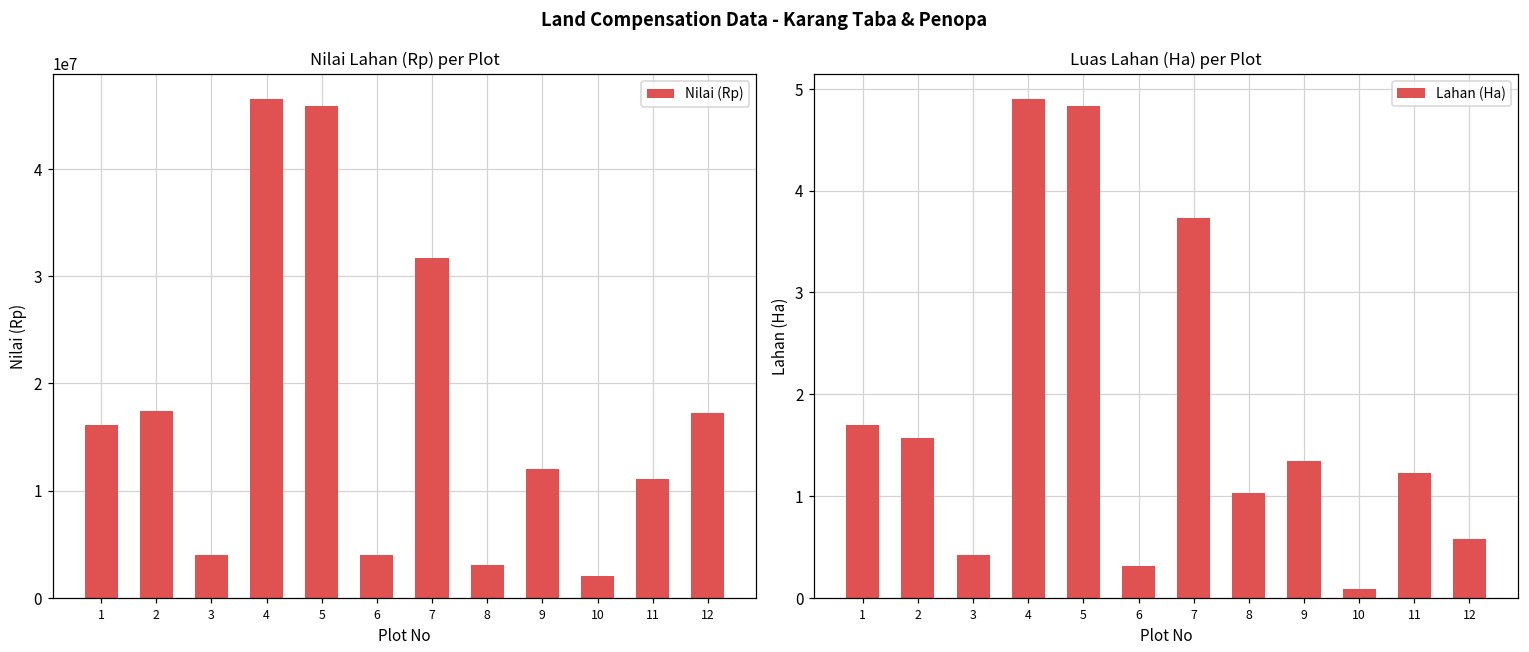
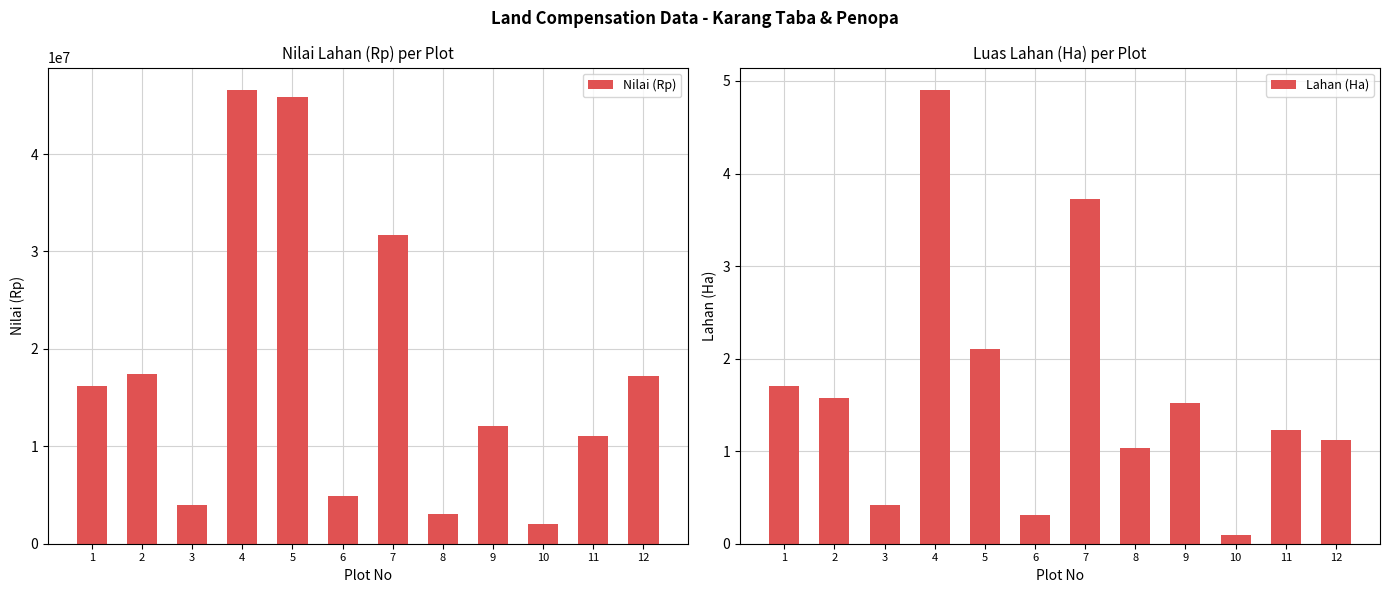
  {
    "Nilai Lahan (Rp) per Plot": {
      "1": 16000000,
      "2": 17000000,
      "3": 4000000,
      "4": 47000000,
      "5": 46000000,
-     "6": 4000000,
+     "6": 5000000,
      "7": 32000000,
      "8": 3000000,
      "9": 12000000,
      "10": 2000000,
      "11": 11000000,
      "12": 17000000
    },
    "Luas Lahan (Ha) per Plot": {
      "1": 1.7,
      "2": 1.6,
      "3": 0.4,
      "4": 4.9,
-     "5": 4.8,
+     "5": 2.1,
      "6": 0.3,
      "7": 3.7,
      "8": 1.0,
-     "9": 1.3,
+     "9": 1.5,
      "10": 0.1,
      "11": 1.2,
-     "12": 0.6
+     "12": 1.1
    }
  }
